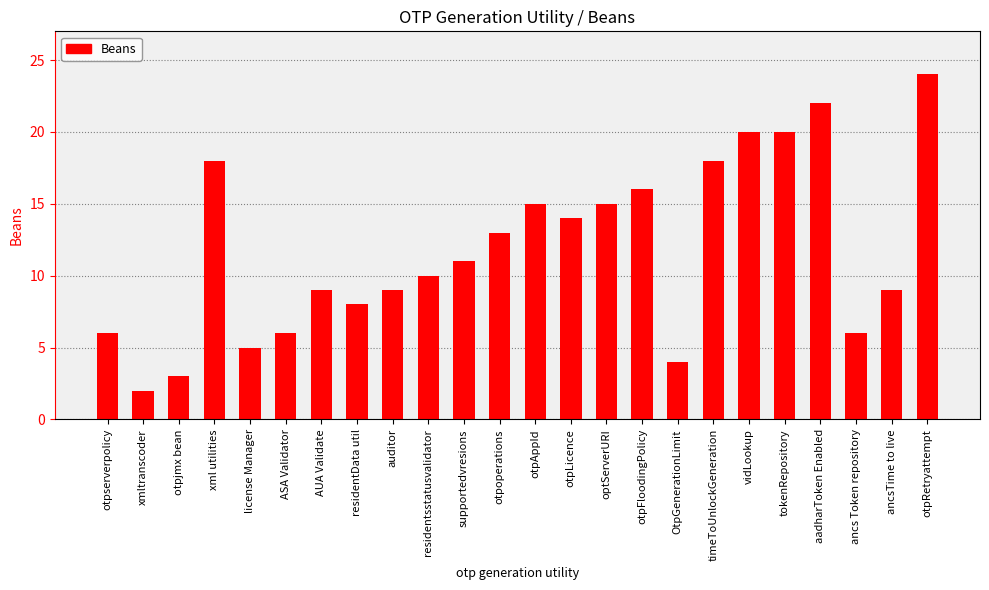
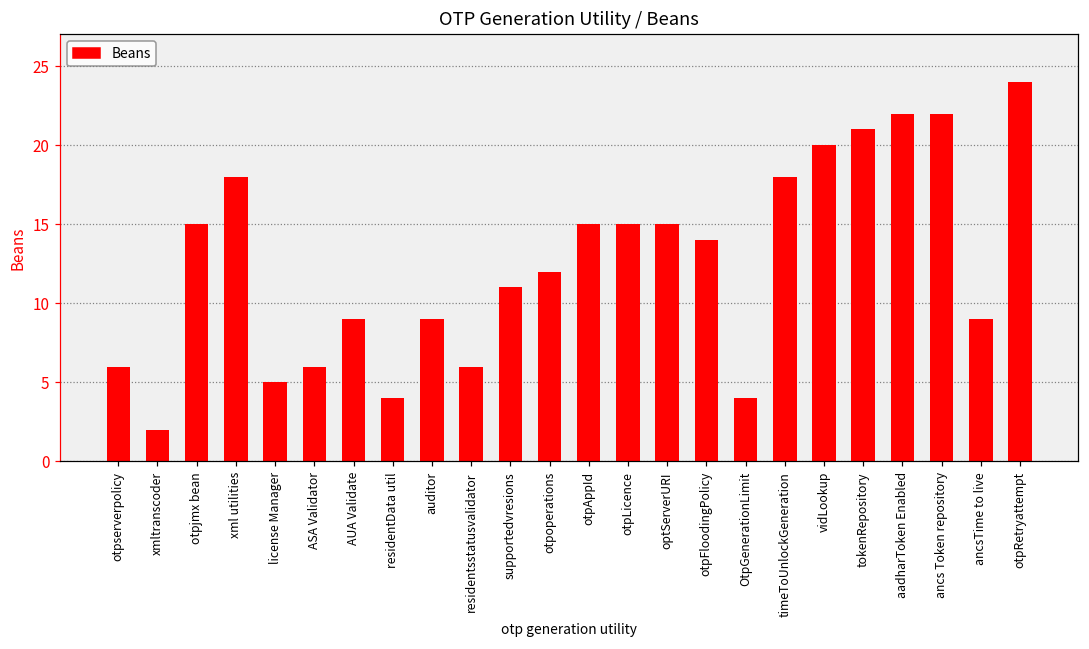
  {
    "otpserverpolicy": 6,
    "xmltranscoder": 2,
-   "otpjmx bean": 3,
+   "otpjmx bean": 15,
    "xml utilities": 18,
    "license Manager": 5,
    "ASA Validator": 6,
    "AUA Validate": 9,
-   "residentData util": 8,
+   "residentData util": 4,
    "auditor": 9,
-   "residentsstatusvalidator": 10,
+   "residentsstatusvalidator": 6,
    "supportedvresions": 11,
-   "otpoperations": 13,
+   "otpoperations": 12,
    "otpAppId": 15,
-   "otpLicence": 14,
+   "otpLicence": 15,
    "optServerURI": 15,
-   "otpFloodingPolicy": 16,
+   "otpFloodingPolicy": 14,
    "OtpGenerationLimit": 4,
    "timeToUnlockGeneration": 18,
    "vidLookup": 20,
-   "tokenRepository": 20,
+   "tokenRepository": 21,
    "aadharToken Enabled": 22,
-   "ancs Token repository": 6,
+   "ancs Token repository": 22,
    "ancsTime to live": 9,
    "otpRetryattempt": 24
  }
